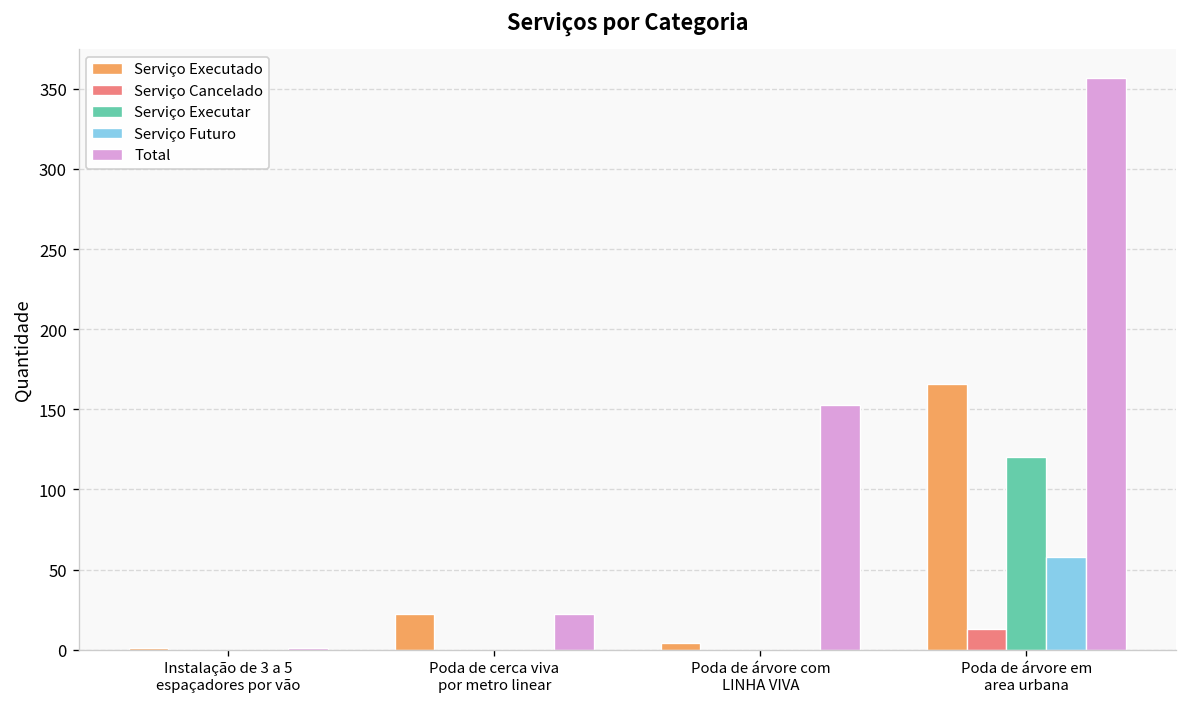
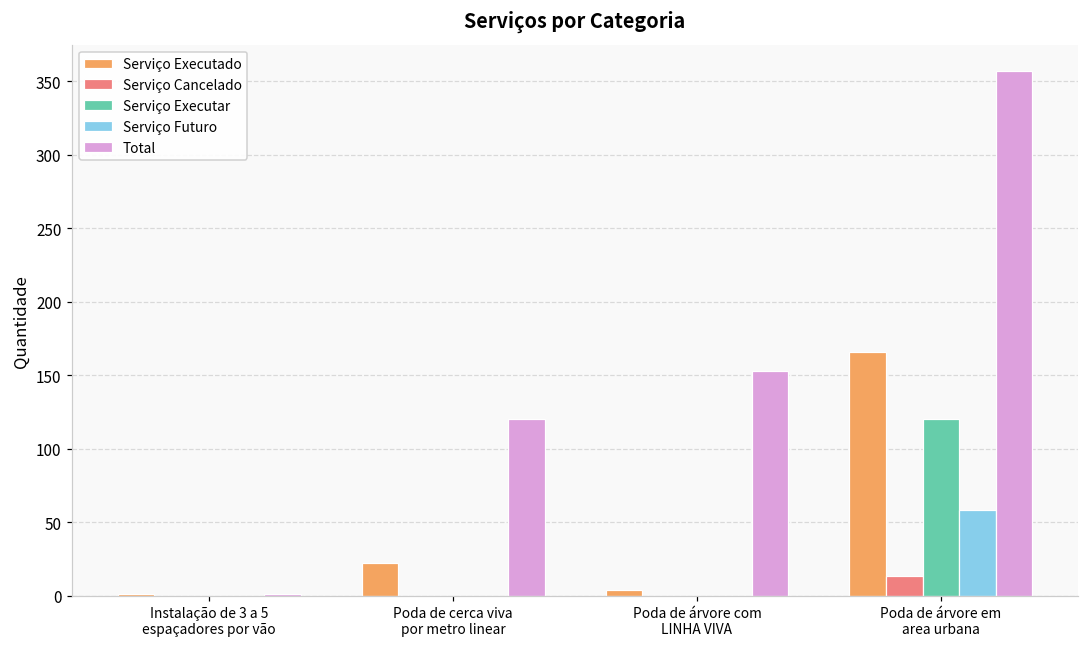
  {
    "Serviço Executar": {
      "Instalação de 3 a 5 espaçadores por vão": 0,
      "Poda de cerca viva por metro linear": 0,
      "Poda de árvore com LINHA VIVA": 0,
      "Poda de árvore em area urbana": 120
    },
    "Serviço Futuro": {
      "Instalação de 3 a 5 espaçadores por vão": 0,
      "Poda de cerca viva por metro linear": 0,
      "Poda de árvore com LINHA VIVA": 0,
      "Poda de árvore em area urbana": 58
    },
    "Total": {
-     "Poda de cerca viva por metro linear": 22,
+     "Poda de cerca viva por metro linear": 120,
      "Poda de árvore com LINHA VIVA": 153,
      "Poda de árvore em area urbana": 357
    }
  }
